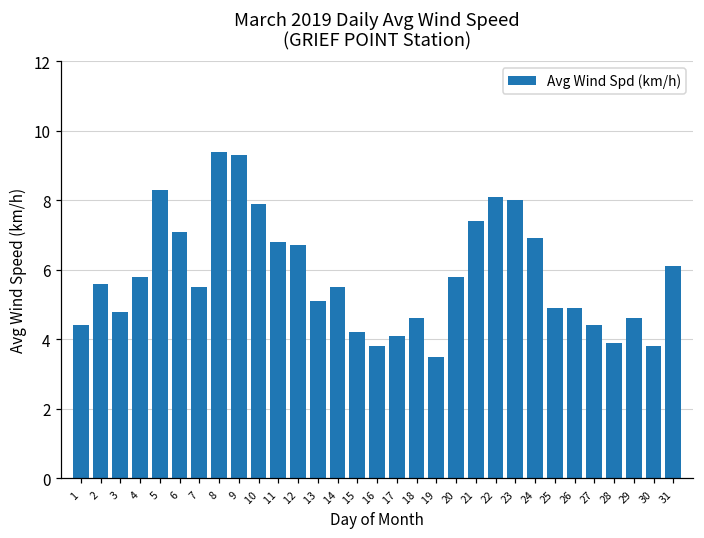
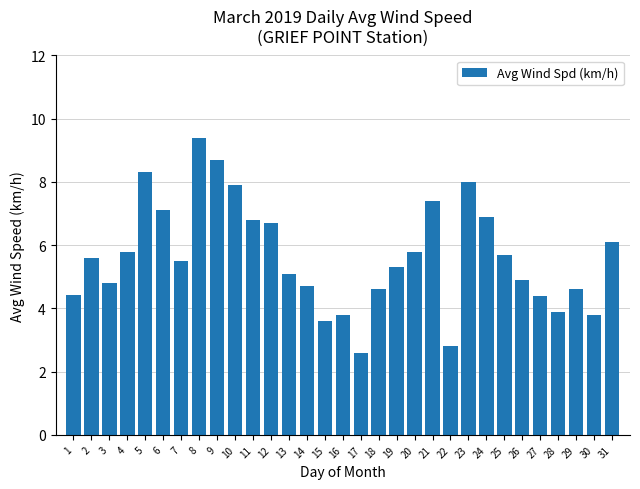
  {
    "1": 4.4,
    "2": 5.6,
    "3": 4.8,
    "4": 5.8,
    "5": 8.3,
    "6": 7.1,
    "7": 5.5,
    "8": 9.4,
-   "9": 9.3,
+   "9": 8.7,
    "10": 7.9,
    "11": 6.8,
    "12": 6.7,
    "13": 5.1,
-   "14": 5.5,
-   "15": 4.2,
+   "14": 4.7,
+   "15": 3.6,
    "16": 3.8,
-   "17": 4.1,
+   "17": 2.6,
    "18": 4.6,
-   "19": 3.5,
+   "19": 5.3,
    "20": 5.8,
    "21": 7.4,
-   "22": 8.1,
+   "22": 2.8,
    "23": 8.0,
    "24": 6.9,
-   "25": 4.9,
+   "25": 5.7,
    "26": 4.9,
    "27": 4.4,
    "28": 3.9,
    "29": 4.6,
    "30": 3.8,
    "31": 6.1
  }
